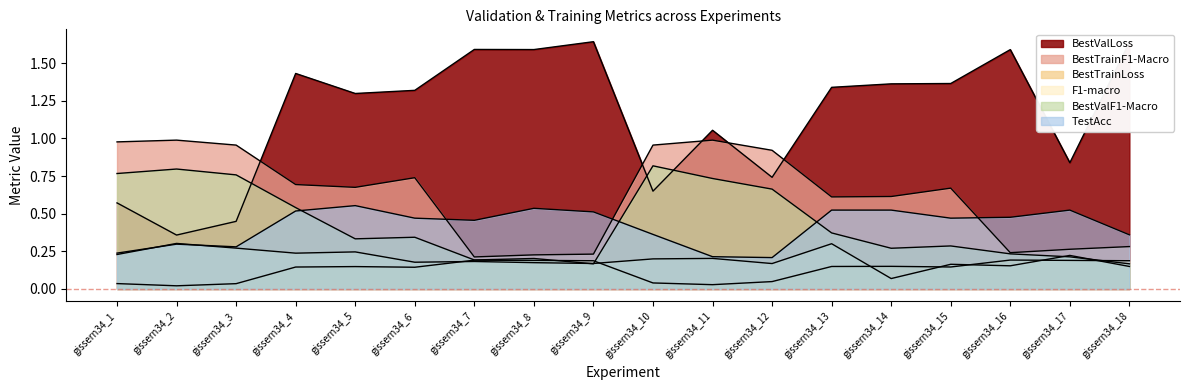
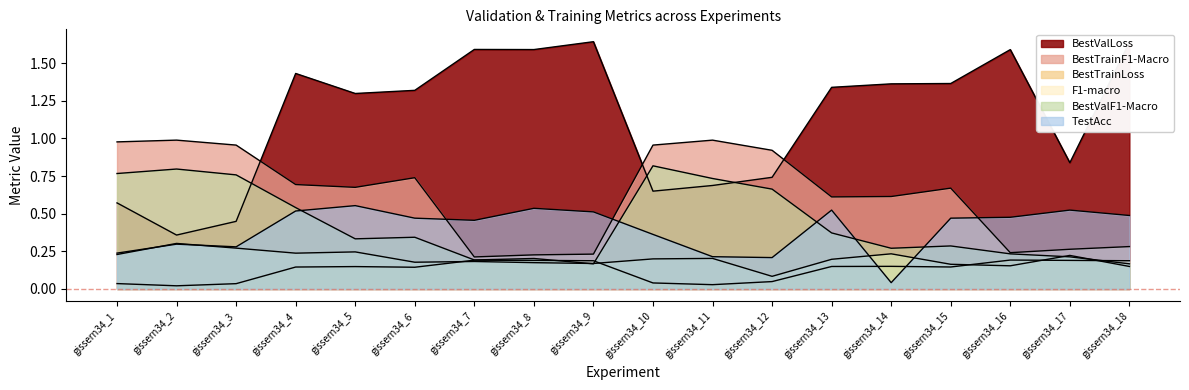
  {
    "BestValLoss": {
      "gissern34_1": 0.57,
      "gissern34_2": 0.36,
      "gissern34_3": 0.45,
      "gissern34_4": 1.43,
      "gissern34_5": 1.30,
      "gissern34_6": 1.32,
      "gissern34_7": 1.59,
      "gissern34_8": 1.59,
      "gissern34_9": 1.64,
      "gissern34_10": 0.65,
-     "gissern34_11": 1.05,
+     "gissern34_11": 0.69,
      "gissern34_12": 0.74,
      "gissern34_13": 1.34,
      "gissern34_14": 1.36,
      "gissern34_15": 1.36,
      "gissern34_16": 1.59,
      "gissern34_17": 0.84
    },
    "F1-macro": {
      "gissern34_4": 0.24,
      "gissern34_5": 0.25,
      "gissern34_6": 0.18,
      "gissern34_10": 0.20,
-     "gissern34_12": 0.17,
-     "gissern34_13": 0.30,
-     "gissern34_14": 0.07,
+     "gissern34_12": 0.08,
+     "gissern34_13": 0.20,
+     "gissern34_14": 0.23,
      "gissern34_15": 0.16,
      "gissern34_16": 0.15,
      "gissern34_18": 0.15
    },
    "TestAcc": {
      "gissern34_4": 0.52,
      "gissern34_5": 0.55,
      "gissern34_6": 0.47,
      "gissern34_7": 0.46,
      "gissern34_8": 0.54,
      "gissern34_9": 0.51,
      "gissern34_10": 0.36,
      "gissern34_12": 0.21,
      "gissern34_13": 0.52,
-     "gissern34_14": 0.52,
+     "gissern34_14": 0.04,
      "gissern34_15": 0.47,
      "gissern34_16": 0.48,
      "gissern34_17": 0.52,
-     "gissern34_18": 0.36
+     "gissern34_18": 0.49
    }
  }
